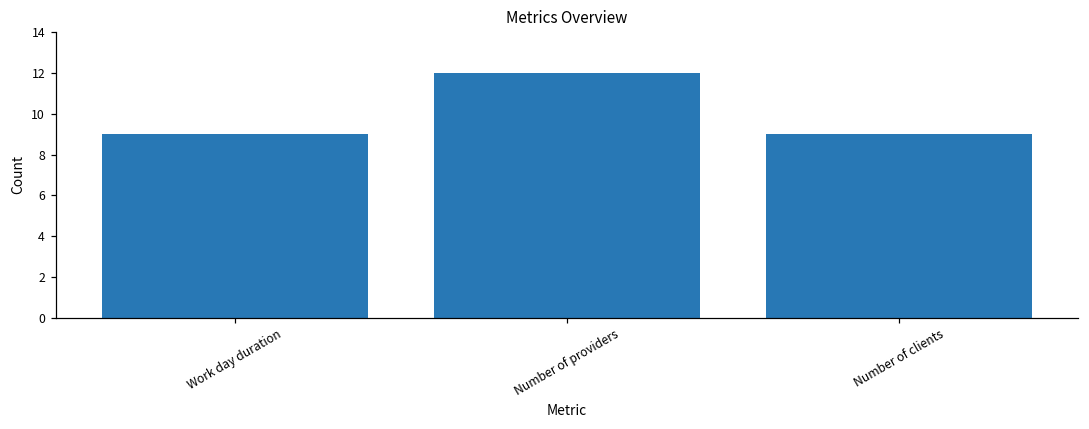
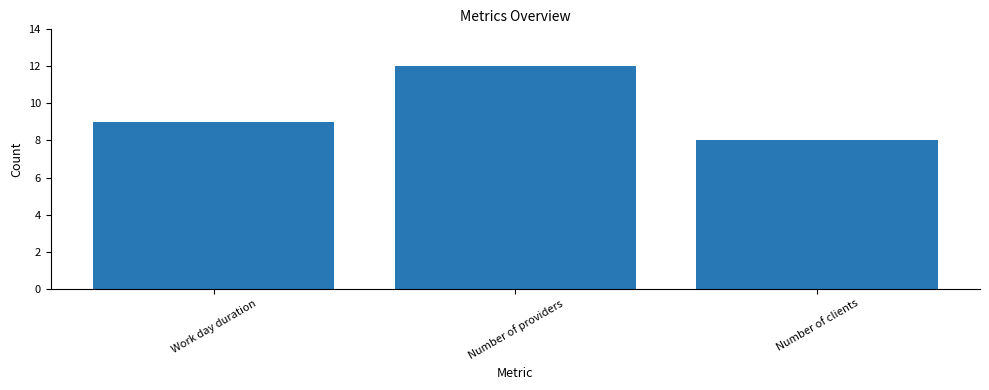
  {
    "Work day duration": 9,
    "Number of providers": 12,
-   "Number of clients": 9
+   "Number of clients": 8
  }
